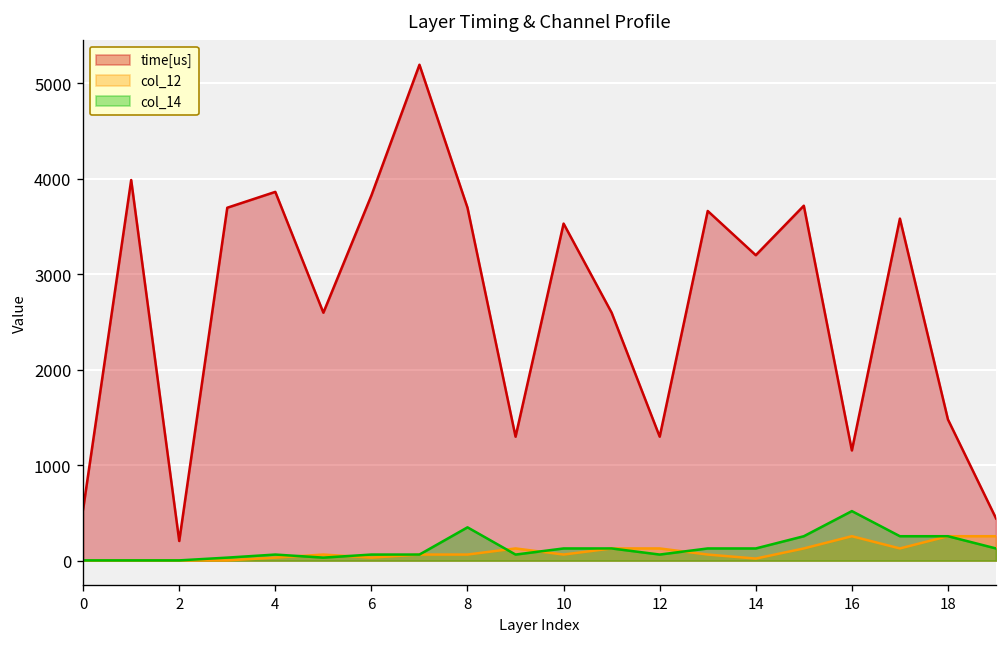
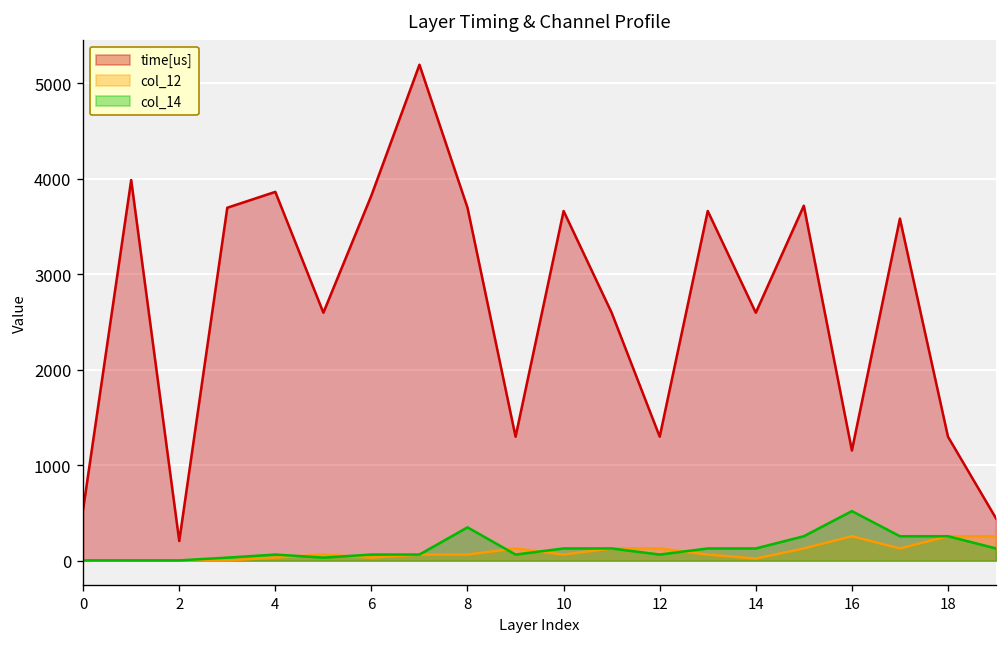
  {
    "time[us]": {
      "0": 500,
      "2": 200,
      "4": 3900,
      "6": 3800,
      "8": 3700,
-     "10": 3500,
+     "10": 3700,
      "12": 1300,
-     "14": 3200,
+     "14": 2600,
      "16": 1200,
-     "18": 1500
+     "18": 1300
    },
    "col_12": {
      "8": 100,
      "10": 100,
      "12": 100,
      "14": 0,
      "16": 300
    },
    "col_14": {
      "8": 300,
      "10": 100,
      "12": 100,
      "14": 100,
      "16": 500
    }
  }
